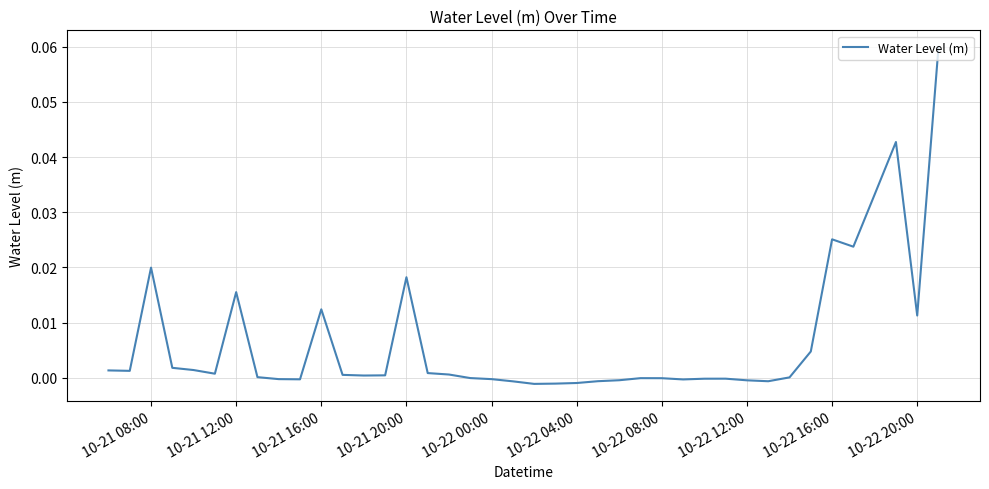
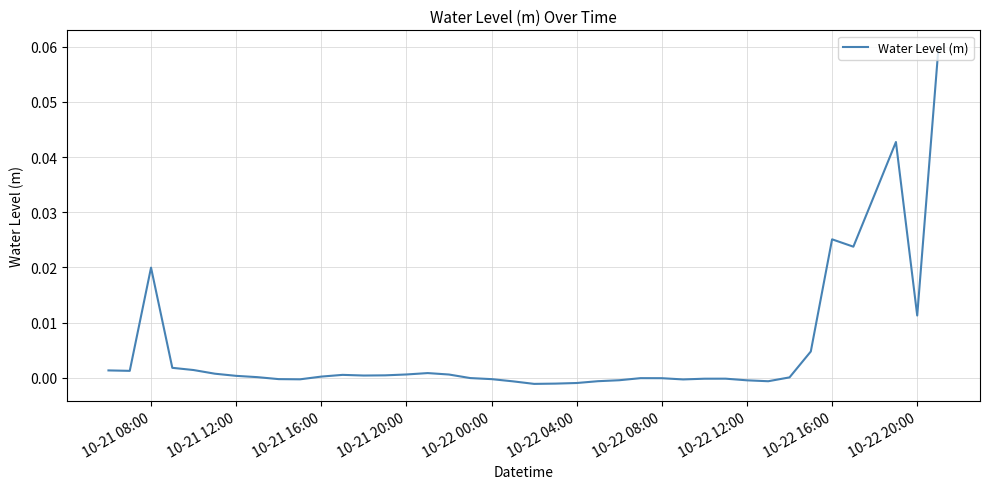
  {
    "10-21 08:00": 0.020,
-   "10-21 12:00": 0.016,
-   "10-21 16:00": 0.012,
-   "10-21 20:00": 0.018,
+   "10-21 12:00": 0.000,
+   "10-21 16:00": 0.000,
+   "10-21 20:00": 0.001,
    "10-22 00:00": 0.000,
    "10-22 04:00": -0.001,
    "10-22 08:00": 0.000,
    "10-22 12:00": 0.000,
    "10-22 16:00": 0.025,
    "10-22 20:00": 0.011
  }
